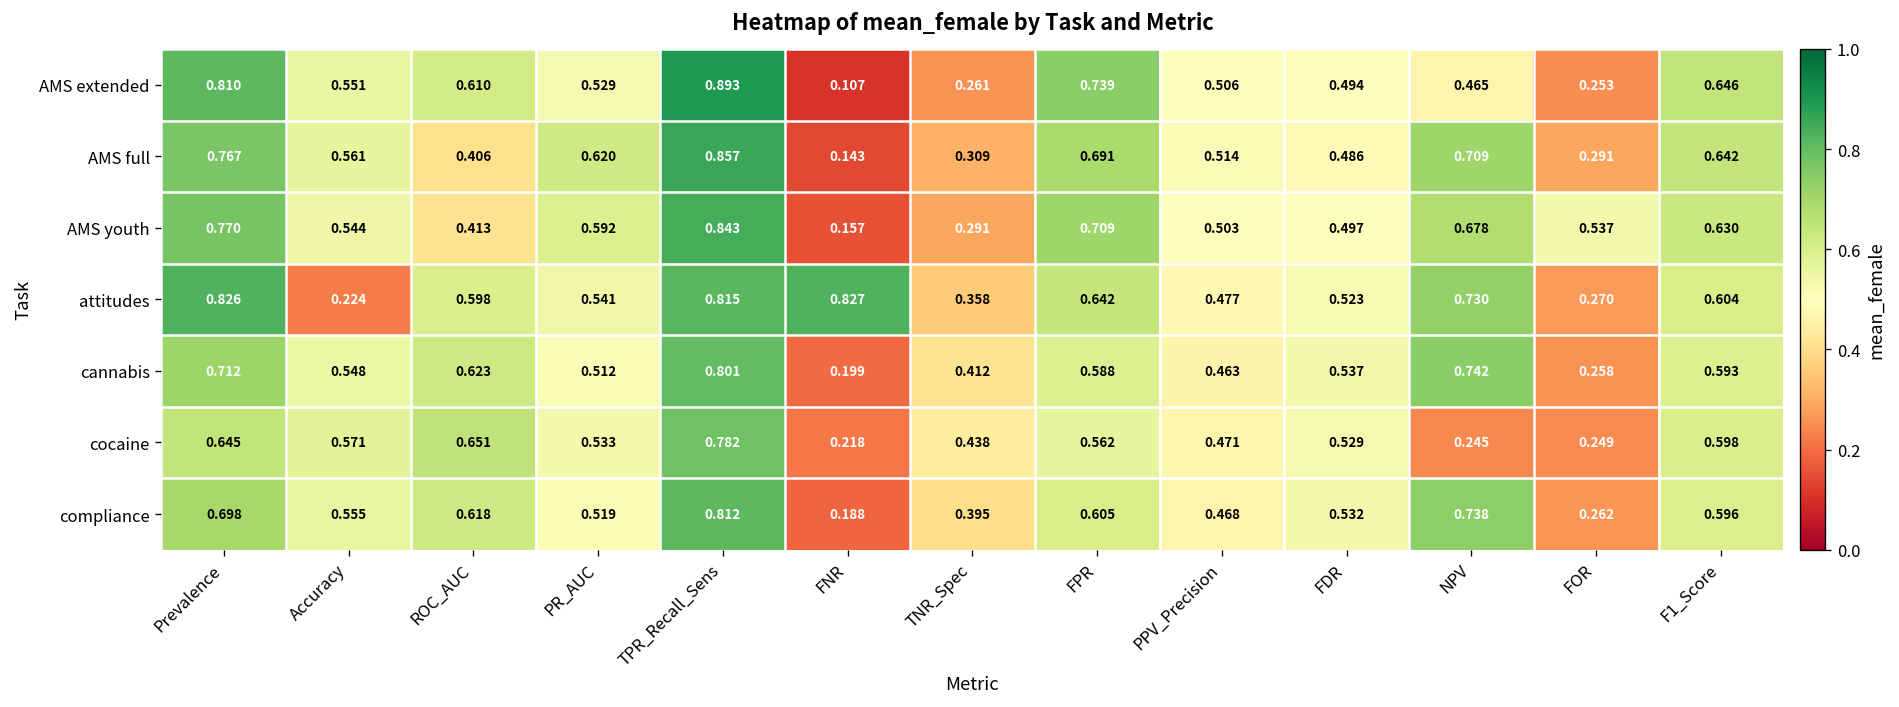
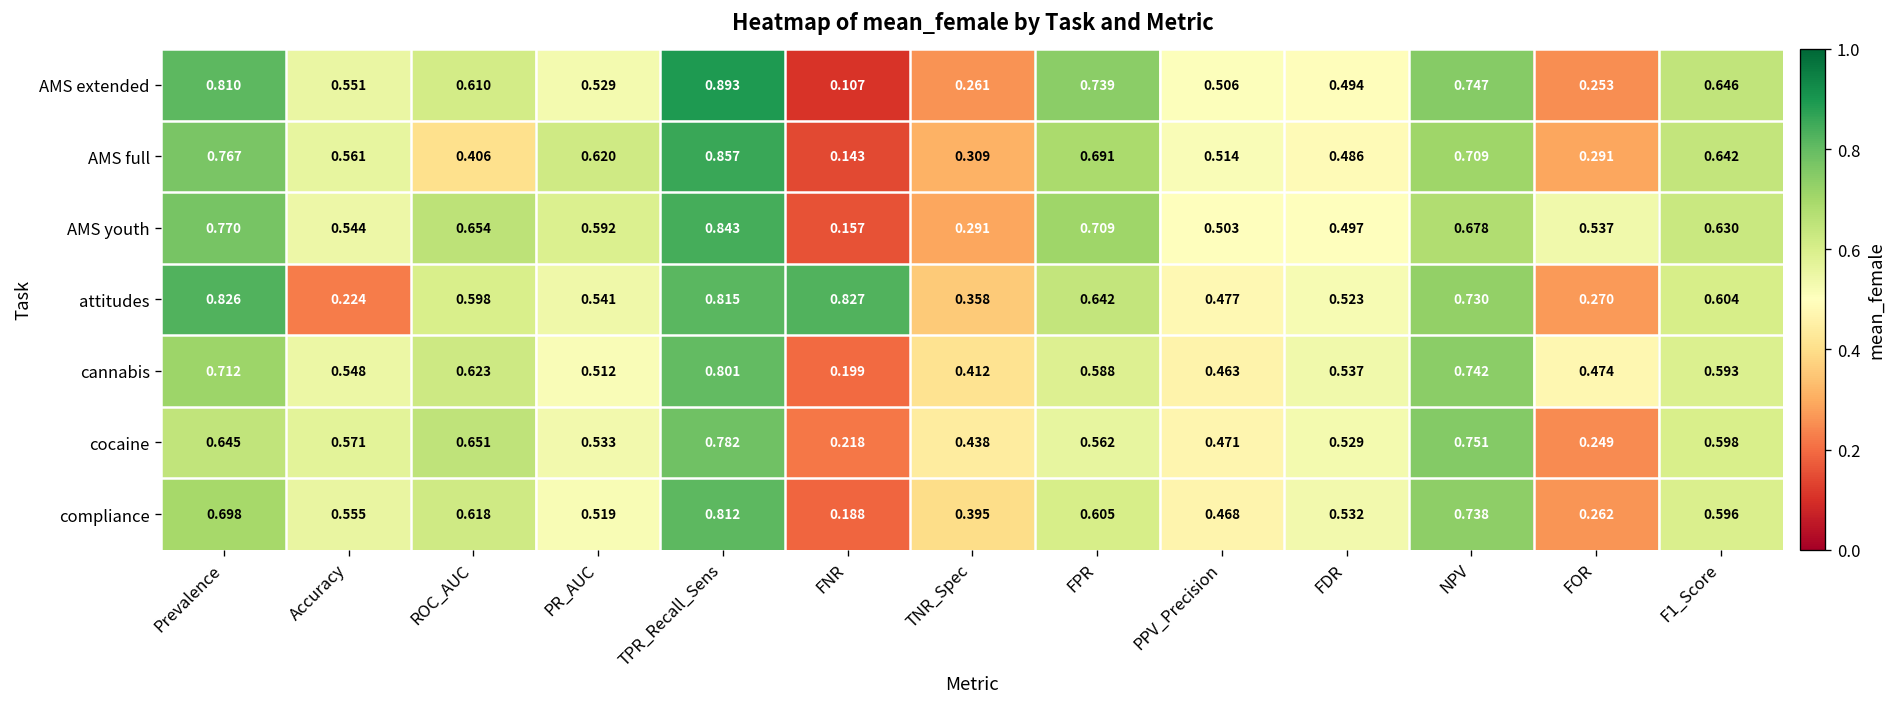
  {
    "AMS extended": {
      "Prevalence": 0.810,
      "Accuracy": 0.551,
      "ROC_AUC": 0.610,
      "PR_AUC": 0.529,
      "TPR_Recall_Sens": 0.893,
      "FNR": 0.107,
      "TNR_Spec": 0.261,
      "FPR": 0.739,
      "PPV_Precision": 0.506,
      "FDR": 0.494,
-     "NPV": 0.465,
+     "NPV": 0.747,
      "FOR": 0.253,
      "F1_Score": 0.646
    },
    "AMS full": {
      "Prevalence": 0.767,
      "Accuracy": 0.561,
      "ROC_AUC": 0.406,
      "PR_AUC": 0.620,
      "TPR_Recall_Sens": 0.857,
      "FNR": 0.143,
      "TNR_Spec": 0.309,
      "FPR": 0.691,
      "PPV_Precision": 0.514,
      "FDR": 0.486,
      "NPV": 0.709,
      "FOR": 0.291,
      "F1_Score": 0.642
    },
    "AMS youth": {
      "Prevalence": 0.770,
      "Accuracy": 0.544,
-     "ROC_AUC": 0.413,
+     "ROC_AUC": 0.654,
      "PR_AUC": 0.592,
      "TPR_Recall_Sens": 0.843,
      "FNR": 0.157,
      "TNR_Spec": 0.291,
      "FPR": 0.709,
      "PPV_Precision": 0.503,
      "FDR": 0.497,
      "NPV": 0.678,
      "FOR": 0.537,
      "F1_Score": 0.630
    },
    "attitudes": {
      "Prevalence": 0.826,
      "Accuracy": 0.224,
      "ROC_AUC": 0.598,
      "PR_AUC": 0.541,
      "TPR_Recall_Sens": 0.815,
      "FNR": 0.827,
      "TNR_Spec": 0.358,
      "FPR": 0.642,
      "PPV_Precision": 0.477,
      "FDR": 0.523,
      "NPV": 0.730,
      "FOR": 0.270,
      "F1_Score": 0.604
    },
    "cannabis": {
      "Prevalence": 0.712,
      "Accuracy": 0.548,
      "ROC_AUC": 0.623,
      "PR_AUC": 0.512,
      "TPR_Recall_Sens": 0.801,
      "FNR": 0.199,
      "TNR_Spec": 0.412,
      "FPR": 0.588,
      "PPV_Precision": 0.463,
      "FDR": 0.537,
      "NPV": 0.742,
-     "FOR": 0.258,
+     "FOR": 0.474,
      "F1_Score": 0.593
    },
    "cocaine": {
      "Prevalence": 0.645,
      "Accuracy": 0.571,
      "ROC_AUC": 0.651,
      "PR_AUC": 0.533,
      "TPR_Recall_Sens": 0.782,
      "FNR": 0.218,
      "TNR_Spec": 0.438,
      "FPR": 0.562,
      "PPV_Precision": 0.471,
      "FDR": 0.529,
-     "NPV": 0.245,
+     "NPV": 0.751,
      "FOR": 0.249,
      "F1_Score": 0.598
    },
    "compliance": {
      "Prevalence": 0.698,
      "Accuracy": 0.555,
      "ROC_AUC": 0.618,
      "PR_AUC": 0.519,
      "TPR_Recall_Sens": 0.812,
      "FNR": 0.188,
      "TNR_Spec": 0.395,
      "FPR": 0.605,
      "PPV_Precision": 0.468,
      "FDR": 0.532,
      "NPV": 0.738,
      "FOR": 0.262,
      "F1_Score": 0.596
    }
  }
